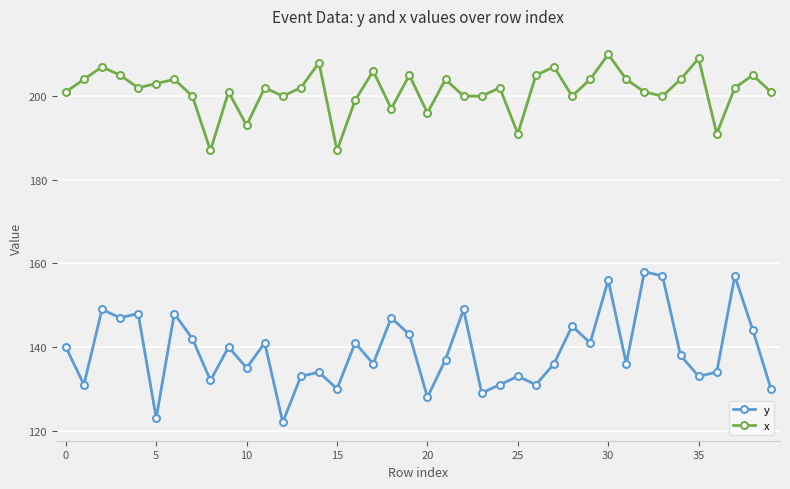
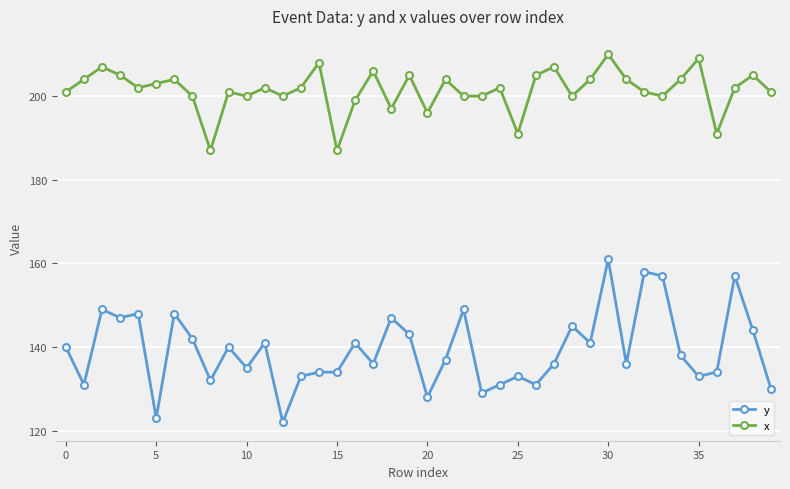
  {
    "y": {
      "0": 140,
      "5": 123,
      "10": 135,
-     "15": 130,
+     "15": 134,
      "20": 128,
      "25": 133,
-     "30": 156,
+     "30": 161,
      "35": 133
    },
    "x": {
      "0": 201,
      "5": 203,
-     "10": 193,
+     "10": 200,
      "15": 187,
      "20": 196,
      "25": 191,
      "30": 210,
      "35": 209
    }
  }
